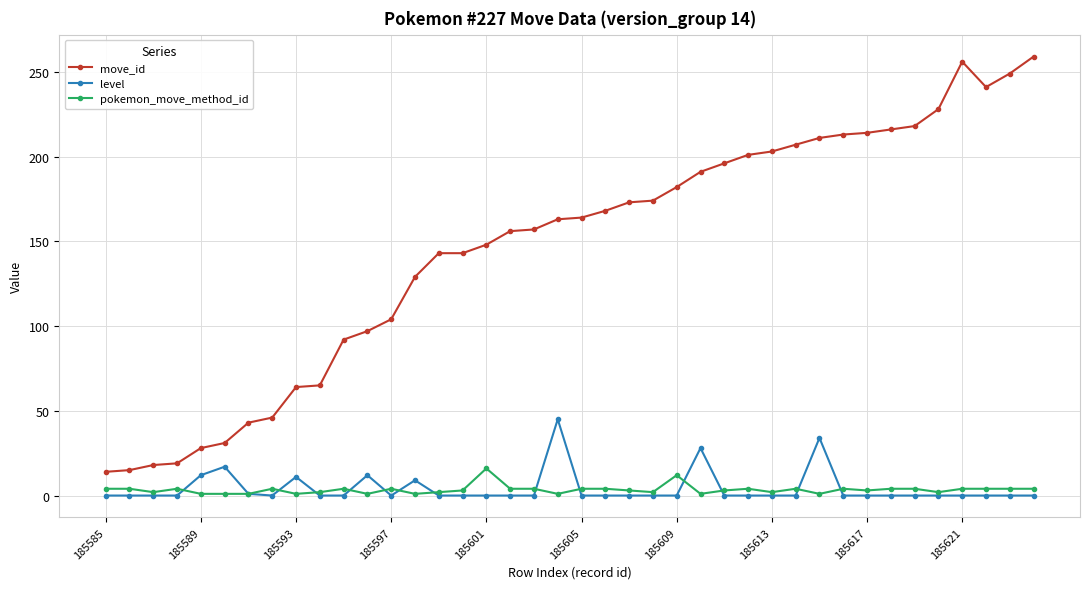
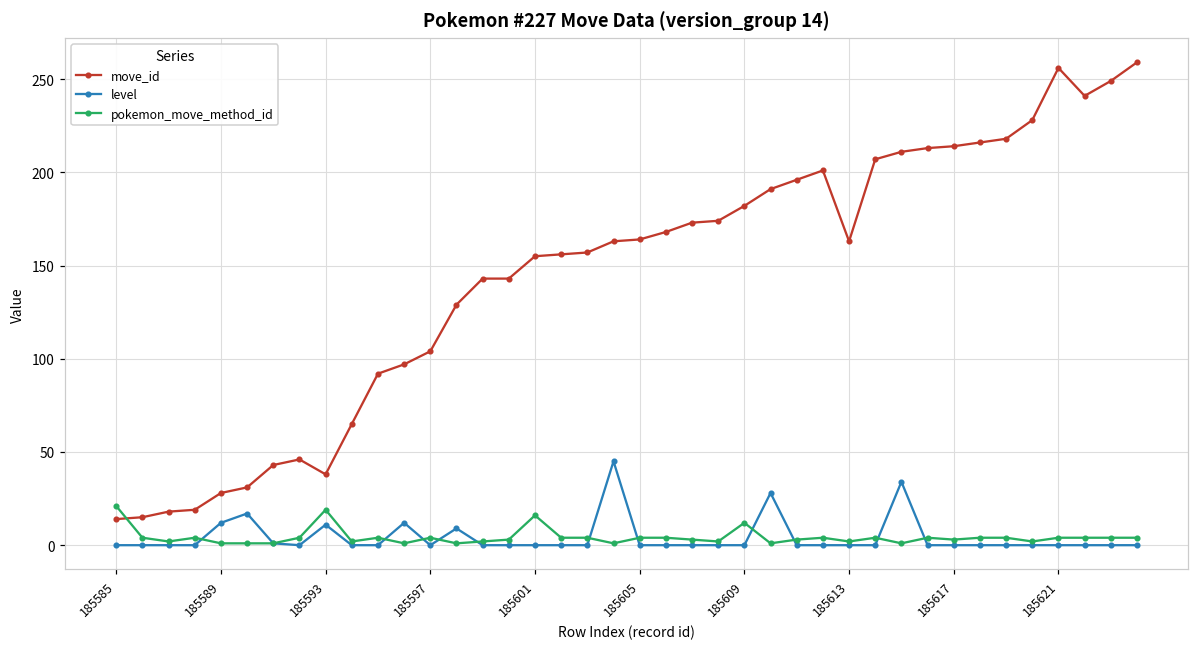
  {
    "move_id": {
      "185585": 14,
      "185589": 28,
-     "185593": 64,
+     "185593": 38,
      "185597": 104,
-     "185601": 148,
+     "185601": 155,
      "185605": 164,
      "185609": 182,
-     "185613": 203,
+     "185613": 163,
      "185617": 214,
      "185621": 256
    },
    "level": {
      "185585": 0,
      "185589": 12,
      "185593": 11,
      "185597": 0,
      "185601": 0,
      "185605": 0,
      "185609": 0,
      "185613": 0,
      "185617": 0,
      "185621": 0
    },
    "pokemon_move_method_id": {
-     "185585": 4,
+     "185585": 21,
      "185589": 1,
-     "185593": 1,
+     "185593": 19,
      "185597": 4,
      "185601": 16,
      "185605": 4,
      "185609": 12,
      "185613": 2,
      "185617": 3,
      "185621": 4
    }
  }
